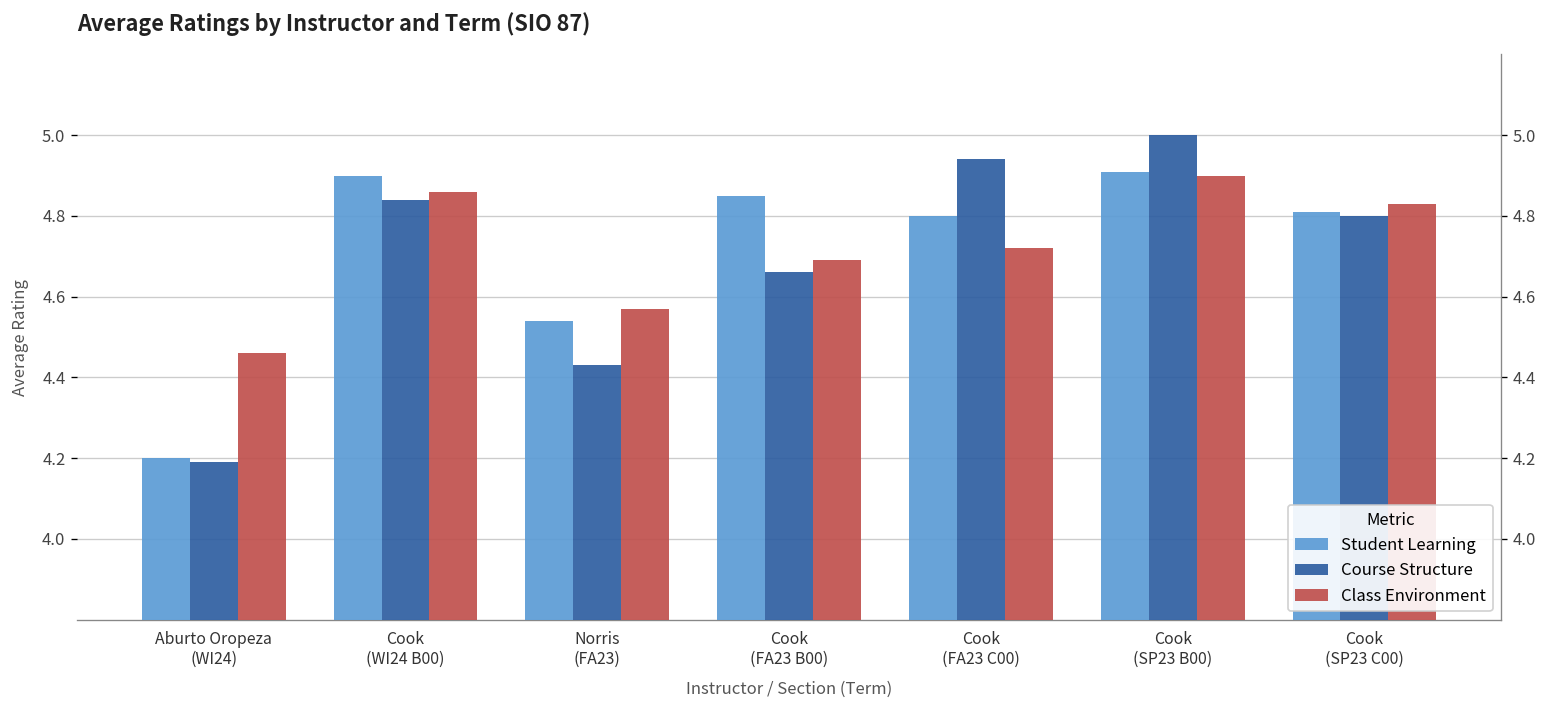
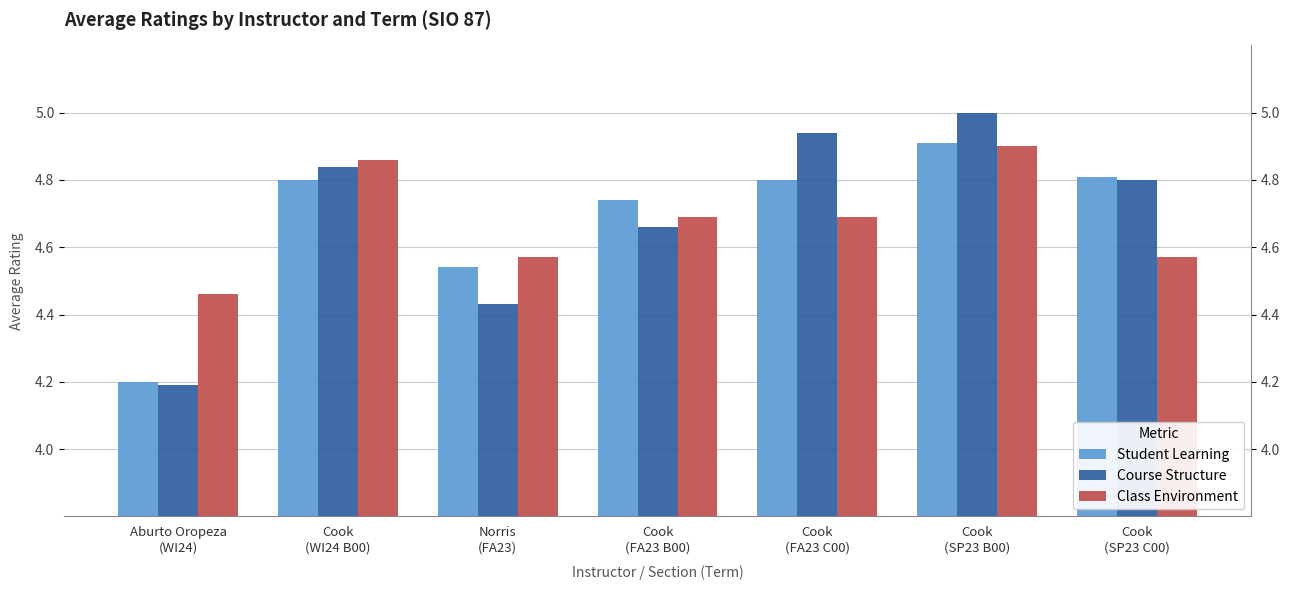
  {
    "Student Learning": {
      "Aburto Oropeza (WI24)": 4.20,
-     "Cook (WI24 B00)": 4.9,
+     "Cook (WI24 B00)": 4.8,
      "Norris (FA23)": 4.54,
-     "Cook (FA23 B00)": 4.85,
+     "Cook (FA23 B00)": 4.74,
      "Cook (FA23 C00)": 4.80,
      "Cook (SP23 B00)": 4.91,
      "Cook (SP23 C00)": 4.81
    },
    "Course Structure": {
      "Aburto Oropeza (WI24)": 4.19,
      "Cook (WI24 B00)": 4.84,
      "Norris (FA23)": 4.43,
      "Cook (FA23 B00)": 4.66,
      "Cook (FA23 C00)": 4.94,
      "Cook (SP23 B00)": 5.00,
      "Cook (SP23 C00)": 4.80
    },
    "Class Environment": {
      "Aburto Oropeza (WI24)": 4.46,
      "Cook (WI24 B00)": 4.86,
      "Norris (FA23)": 4.57,
      "Cook (FA23 B00)": 4.69,
-     "Cook (FA23 C00)": 4.72,
+     "Cook (FA23 C00)": 4.69,
      "Cook (SP23 B00)": 4.90,
-     "Cook (SP23 C00)": 4.83
+     "Cook (SP23 C00)": 4.57
    }
  }
